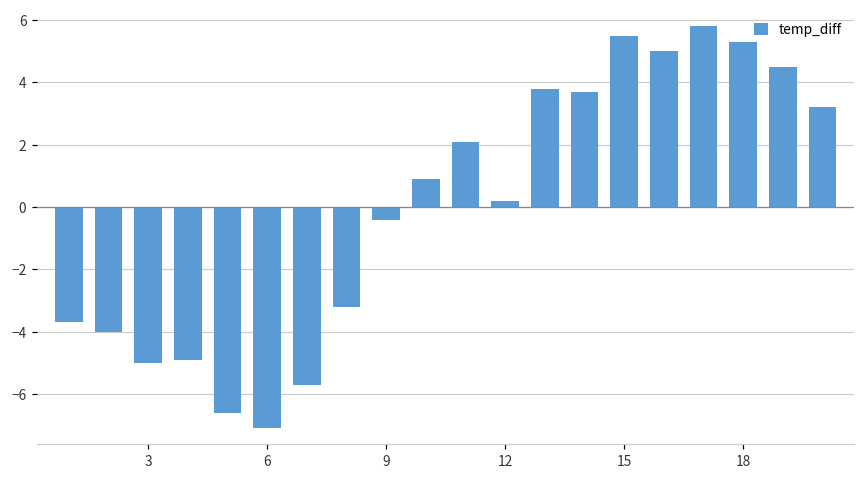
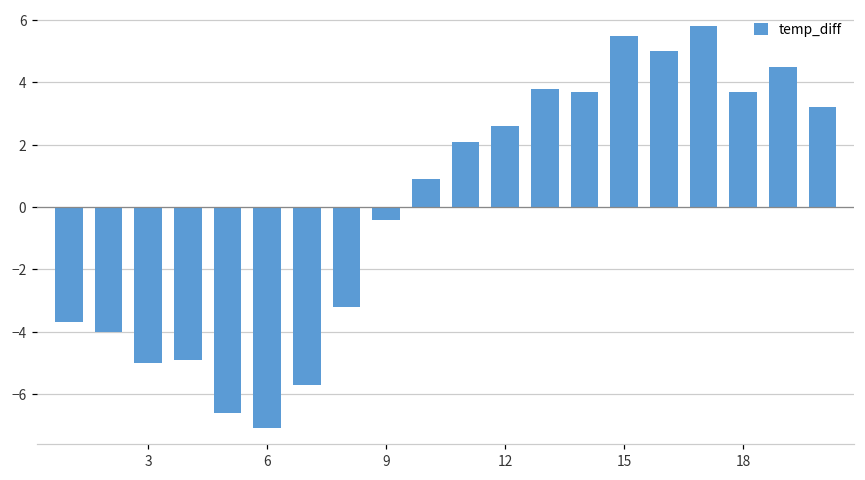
  {
    "3": -5.0,
    "6": -7.1,
    "9": -0.4,
-   "12": 0.2,
+   "12": 2.6,
    "15": 5.5,
-   "18": 5.3
+   "18": 3.7
  }
